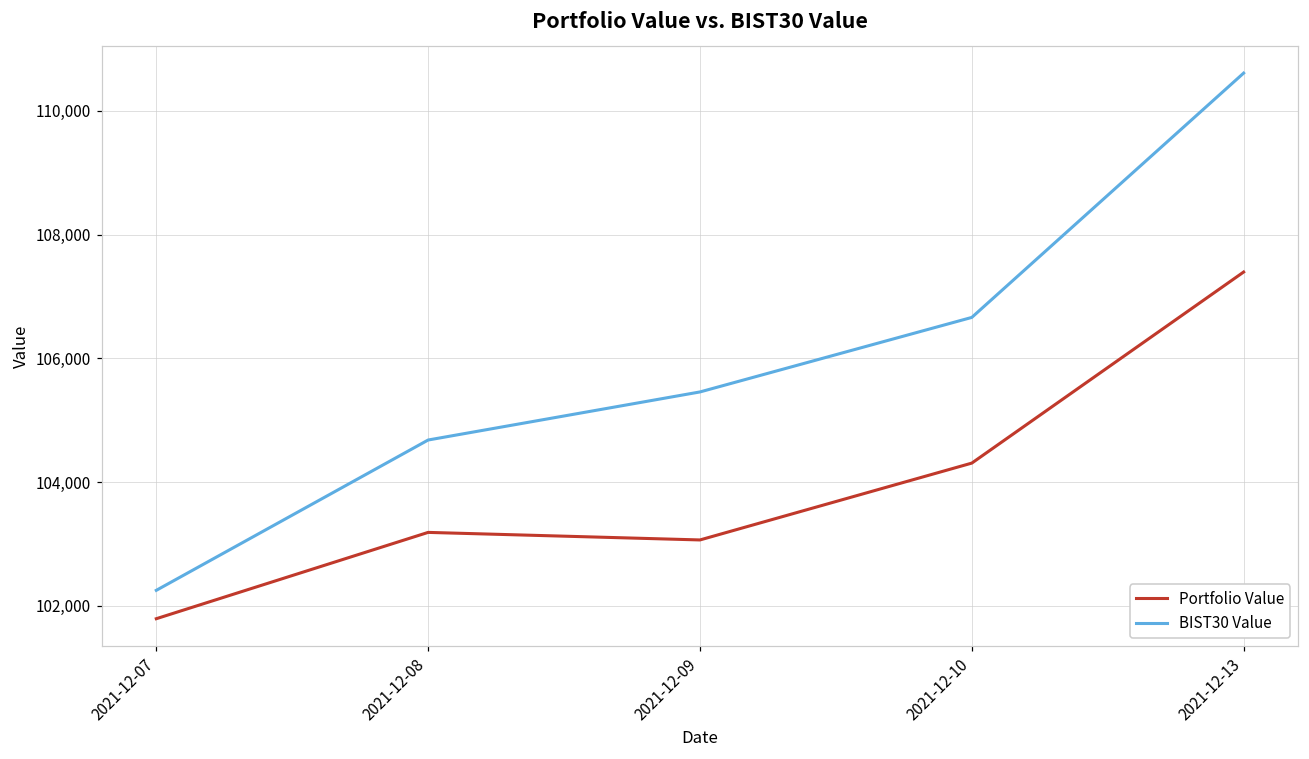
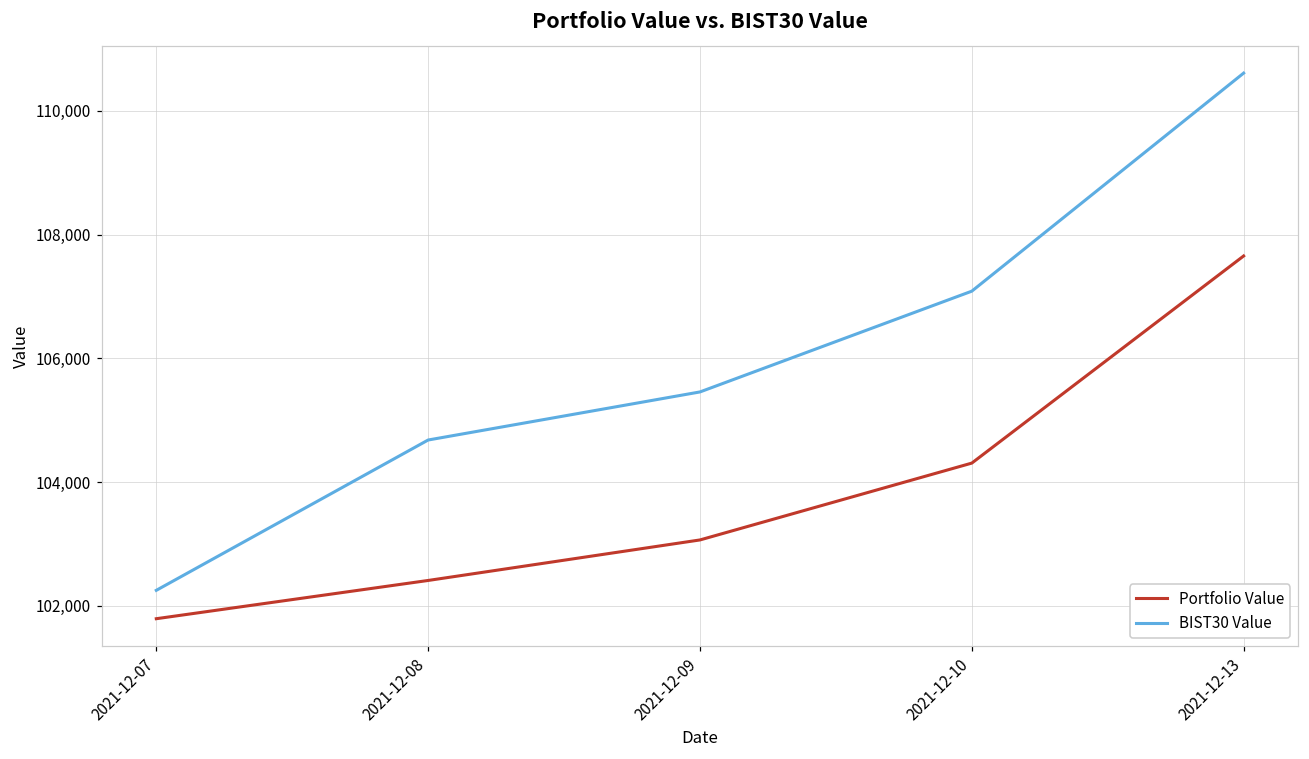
  {
    "Portfolio Value": {
      "2021-12-07": "101,800",
-     "2021-12-08": "103,200",
+     "2021-12-08": "102,400",
      "2021-12-09": "103,100",
      "2021-12-10": "104,300",
-     "2021-12-13": "107,400"
+     "2021-12-13": "107,700"
    },
    "BIST30 Value": {
      "2021-12-07": "102,300",
      "2021-12-08": "104,700",
      "2021-12-09": "105,500",
-     "2021-12-10": "106,700",
+     "2021-12-10": "107,100",
      "2021-12-13": "110,600"
    }
  }
